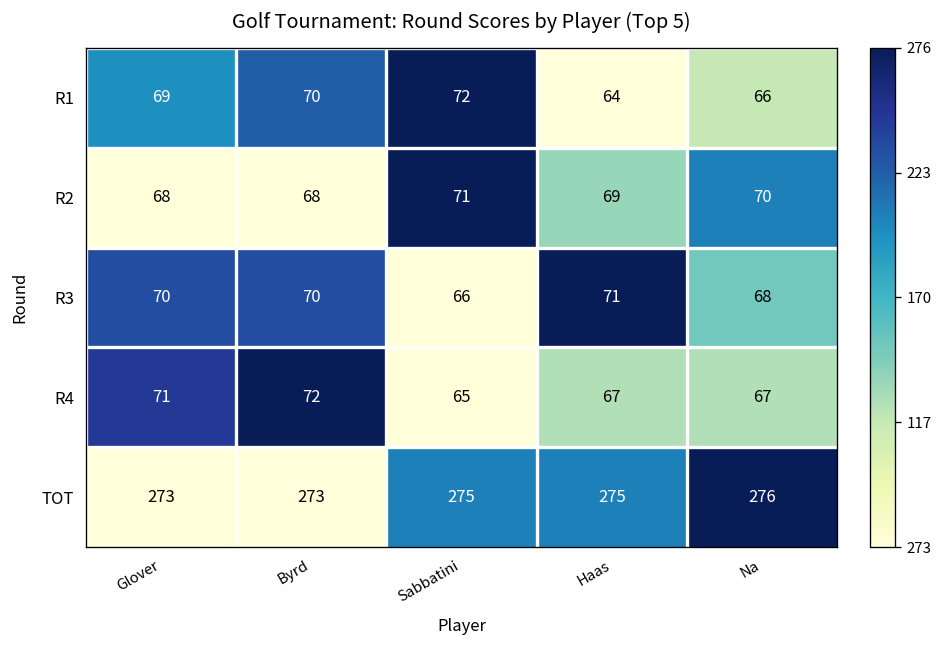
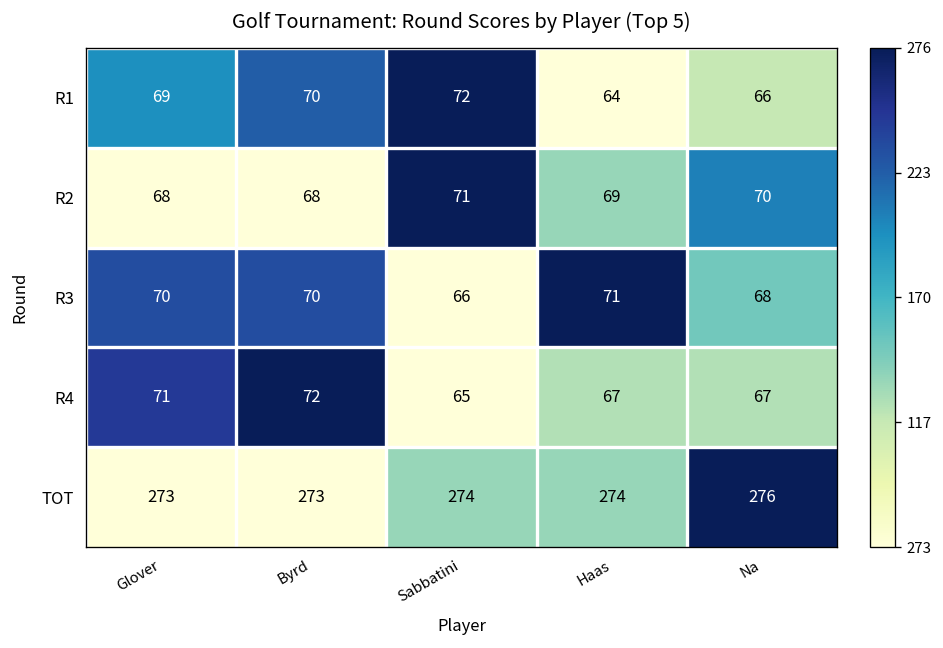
  {
    "R1": {
      "Glover": 69,
      "Byrd": 70,
      "Sabbatini": 72,
      "Haas": 64,
      "Na": 66
    },
    "R2": {
      "Glover": 68,
      "Byrd": 68,
      "Sabbatini": 71,
      "Haas": 69,
      "Na": 70
    },
    "R3": {
      "Glover": 70,
      "Byrd": 70,
      "Sabbatini": 66,
      "Haas": 71,
      "Na": 68
    },
    "R4": {
      "Glover": 71,
      "Byrd": 72,
      "Sabbatini": 65,
      "Haas": 67,
      "Na": 67
    },
    "TOT": {
      "Glover": 273,
      "Byrd": 273,
-     "Sabbatini": 275,
-     "Haas": 275,
+     "Sabbatini": 274,
+     "Haas": 274,
      "Na": 276
    }
  }
